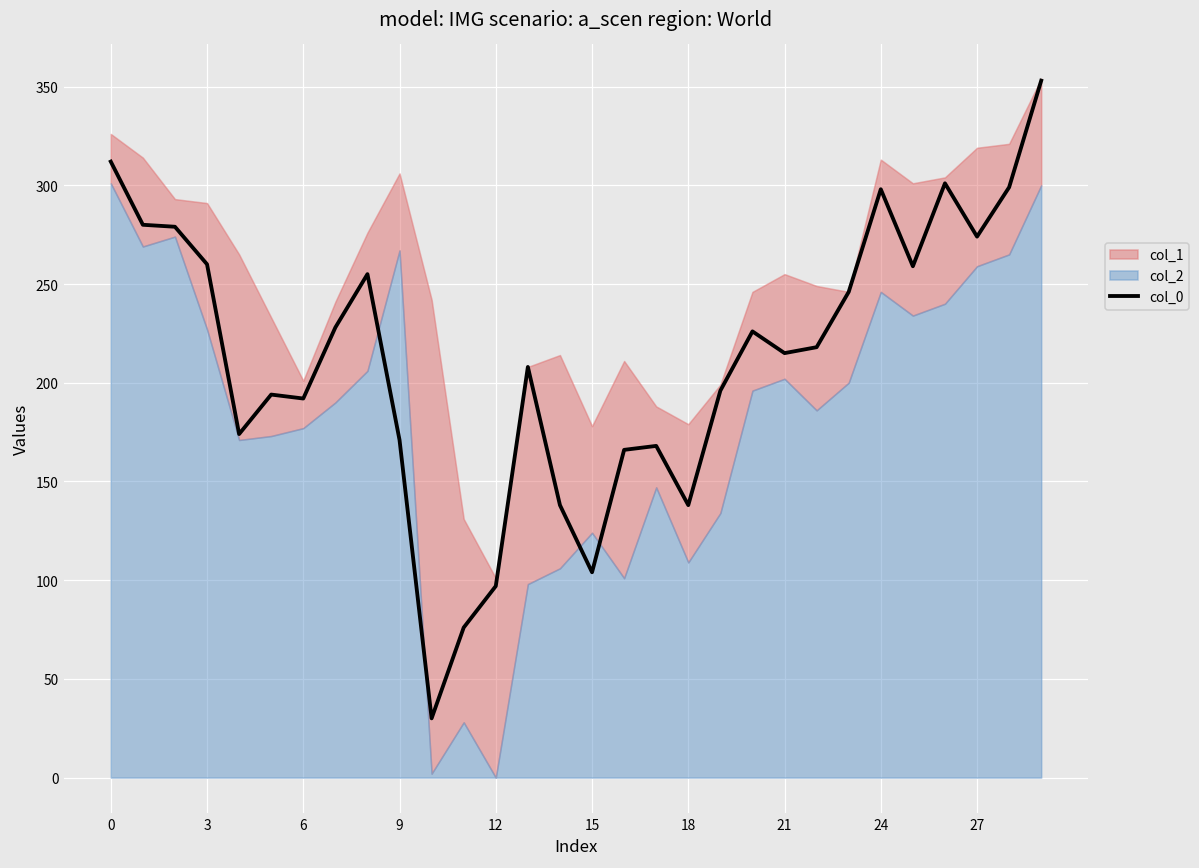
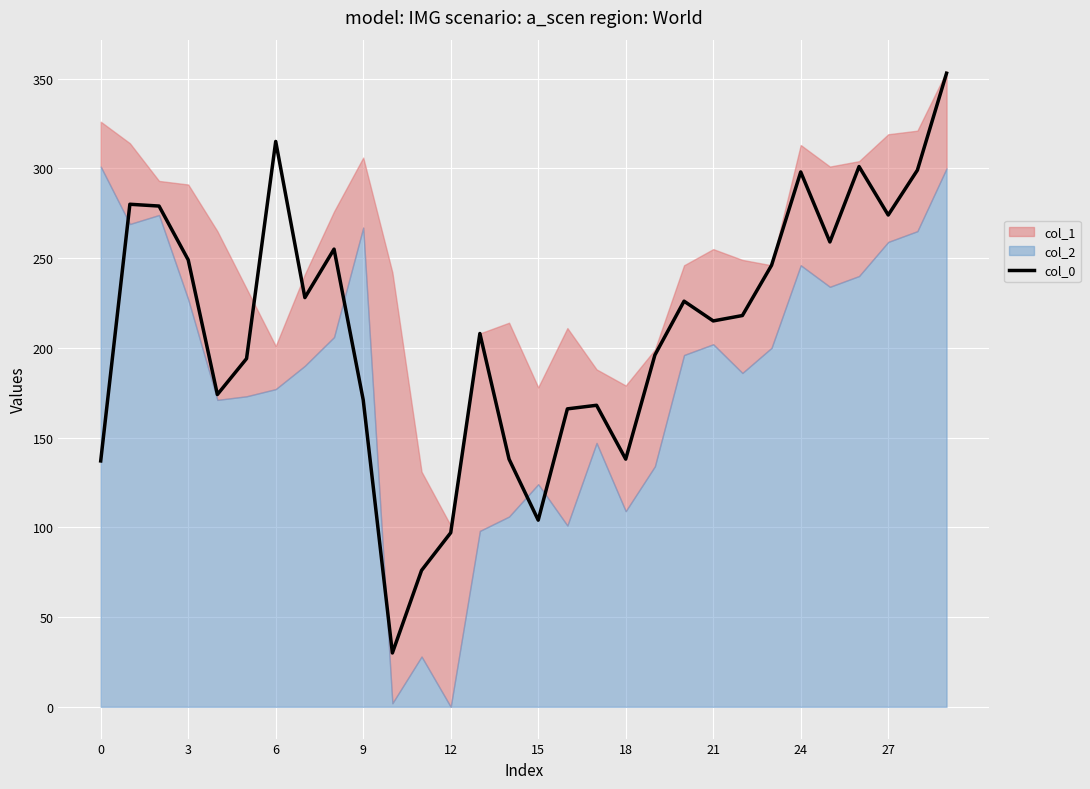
  {
    "col_0": {
-     "0": 312,
-     "3": 260,
-     "6": 192,
+     "0": 137,
+     "3": 249,
+     "6": 315,
      "9": 171,
      "12": 97,
      "15": 104,
      "18": 138,
      "21": 215,
      "24": 298,
      "27": 274
    },
    "col_2": {
      "0": 301,
      "3": 227,
      "6": 177,
      "9": 267,
      "12": 0,
      "15": 124,
      "18": 109,
      "21": 202,
      "24": 246,
      "27": 259
    }
  }
